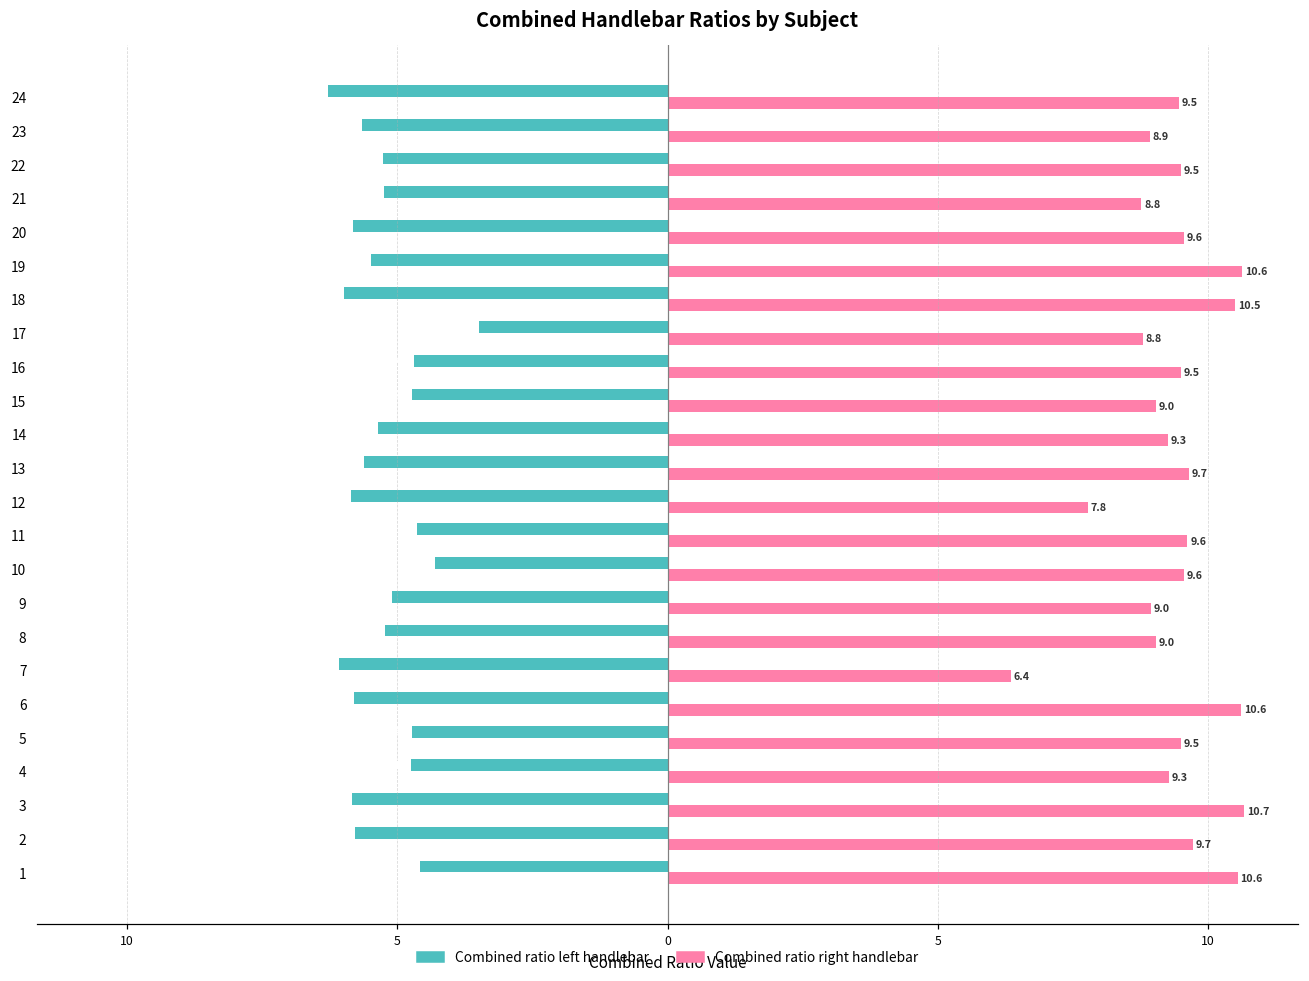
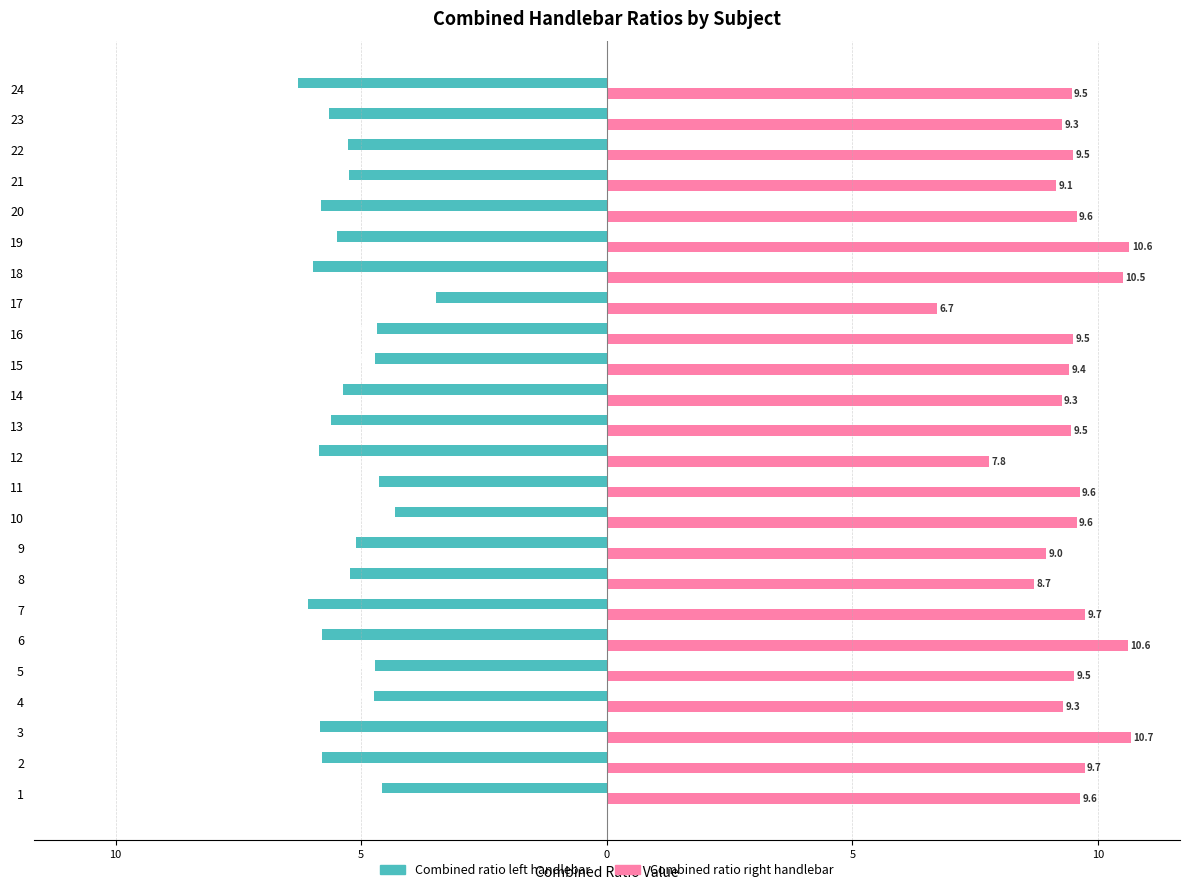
  {
    "Combined ratio right handlebar": {
      "24": 9.5,
-     "23": 8.9,
+     "23": 9.3,
      "22": 9.5,
-     "21": 8.8,
+     "21": 9.1,
      "20": 9.6,
      "19": 10.6,
      "18": 10.5,
-     "17": 8.8,
+     "17": 6.7,
      "16": 9.5,
-     "15": 9.0,
+     "15": 9.4,
      "14": 9.3,
-     "13": 9.7,
+     "13": 9.5,
      "12": 7.8,
      "11": 9.6,
      "10": 9.6,
      "9": 9.0,
-     "8": 9.0,
-     "7": 6.4,
+     "8": 8.7,
+     "7": 9.7,
      "6": 10.6,
      "5": 9.5,
      "4": 9.3,
      "3": 10.7,
      "2": 9.7,
-     "1": 10.6
+     "1": 9.6
    }
  }
